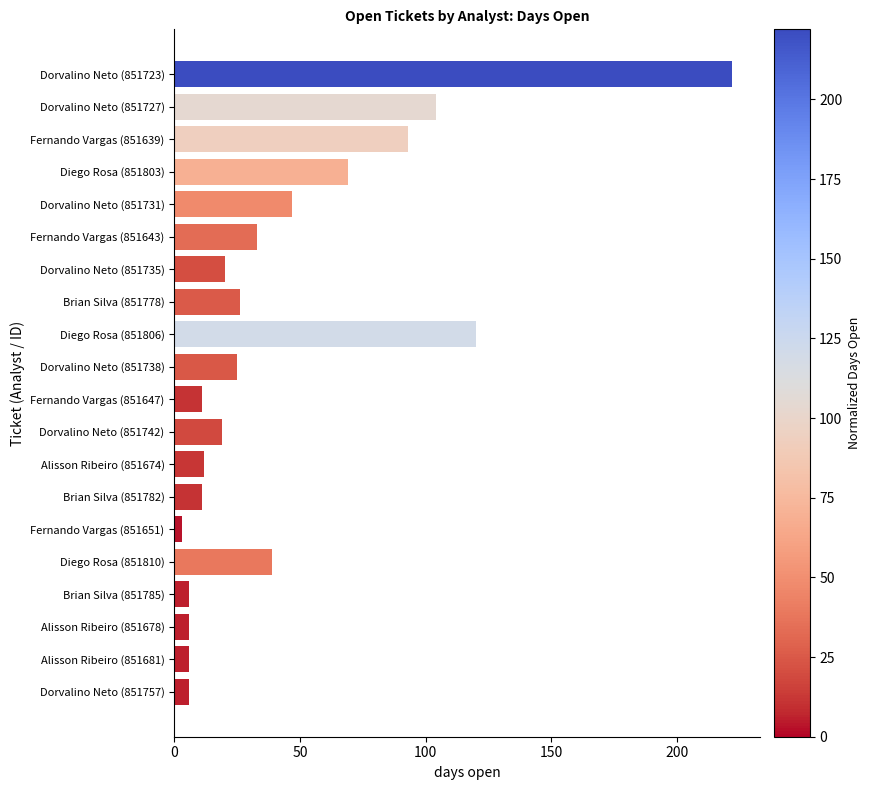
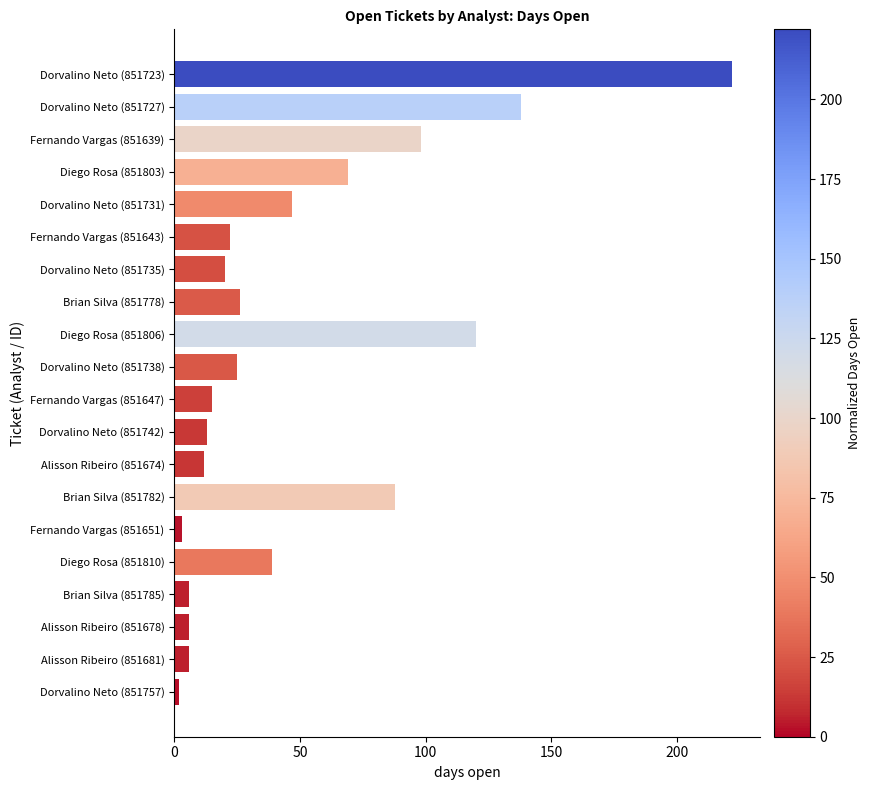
  {
    "Dorvalino Neto (851723)": 222,
-   "Dorvalino Neto (851727)": 104,
-   "Fernando Vargas (851639)": 93,
+   "Dorvalino Neto (851727)": 138,
+   "Fernando Vargas (851639)": 98,
    "Diego Rosa (851803)": 69,
    "Dorvalino Neto (851731)": 47,
-   "Fernando Vargas (851643)": 33,
+   "Fernando Vargas (851643)": 22,
    "Dorvalino Neto (851735)": 20,
    "Brian Silva (851778)": 26,
    "Diego Rosa (851806)": 120,
    "Dorvalino Neto (851738)": 25,
-   "Fernando Vargas (851647)": 11,
-   "Dorvalino Neto (851742)": 19,
+   "Fernando Vargas (851647)": 15,
+   "Dorvalino Neto (851742)": 13,
    "Alisson Ribeiro (851674)": 12,
-   "Brian Silva (851782)": 11,
+   "Brian Silva (851782)": 88,
    "Fernando Vargas (851651)": 3,
    "Diego Rosa (851810)": 39,
    "Brian Silva (851785)": 6,
    "Alisson Ribeiro (851678)": 6,
    "Alisson Ribeiro (851681)": 6,
-   "Dorvalino Neto (851757)": 6
+   "Dorvalino Neto (851757)": 2
  }
